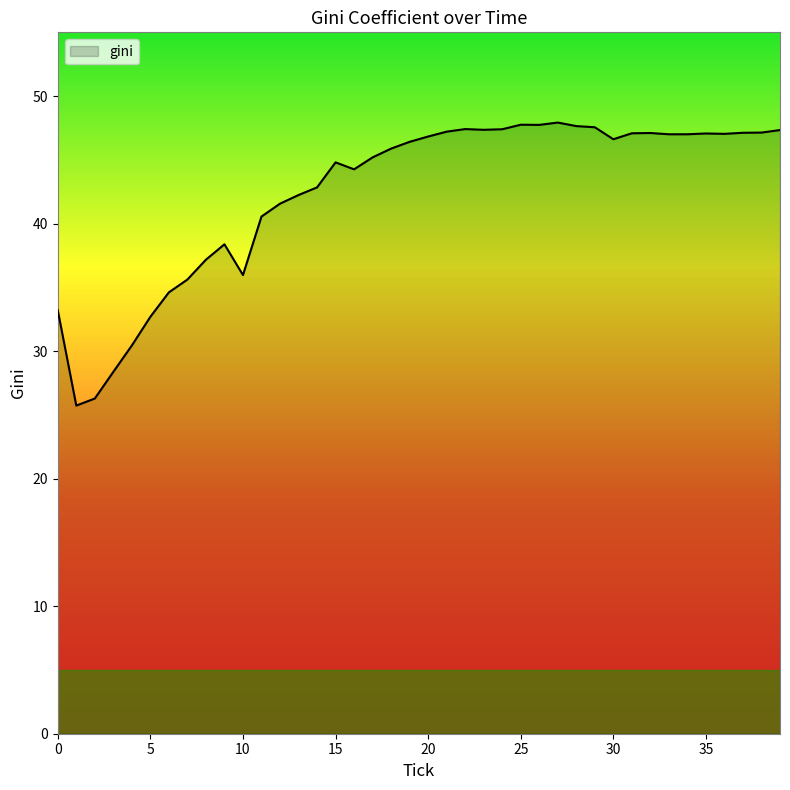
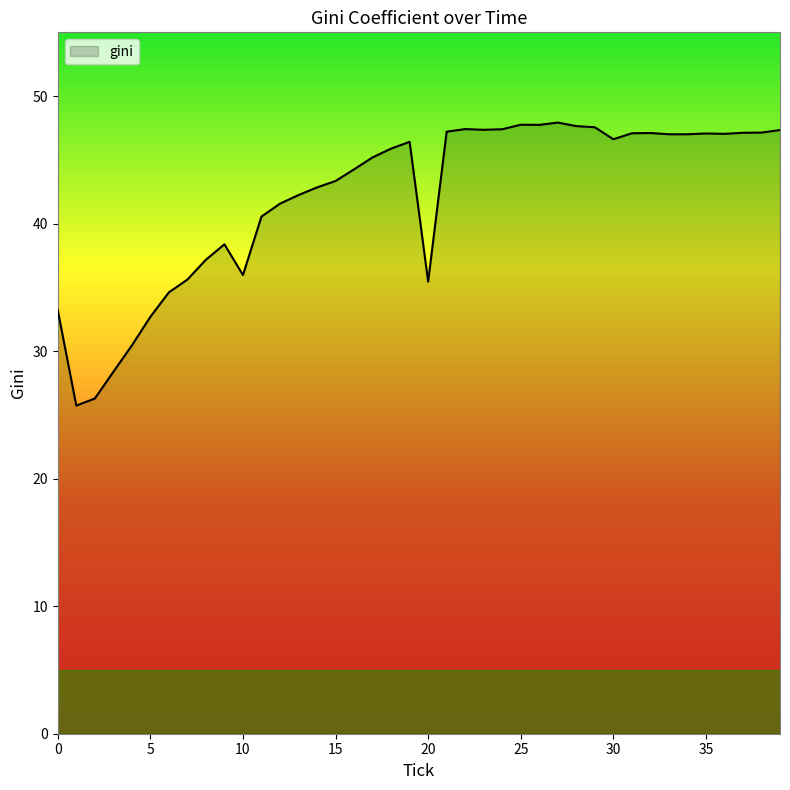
  {
    "0": 33.2,
    "5": 32.7,
    "10": 36.0,
-   "15": 44.8,
-   "20": 46.8,
+   "15": 43.3,
+   "20": 35.5,
    "25": 47.8,
    "30": 46.6,
    "35": 47.1
  }
